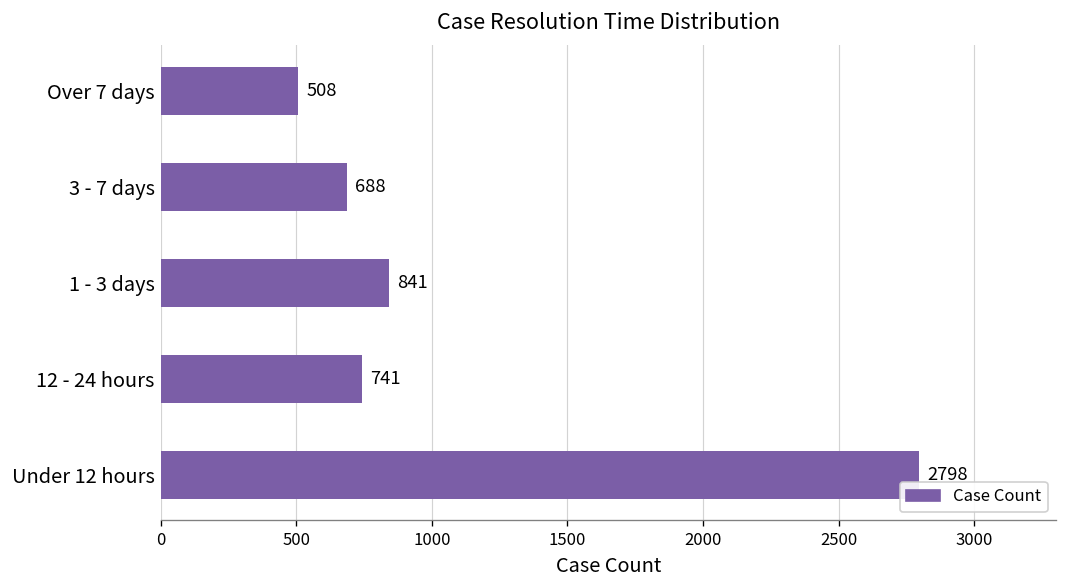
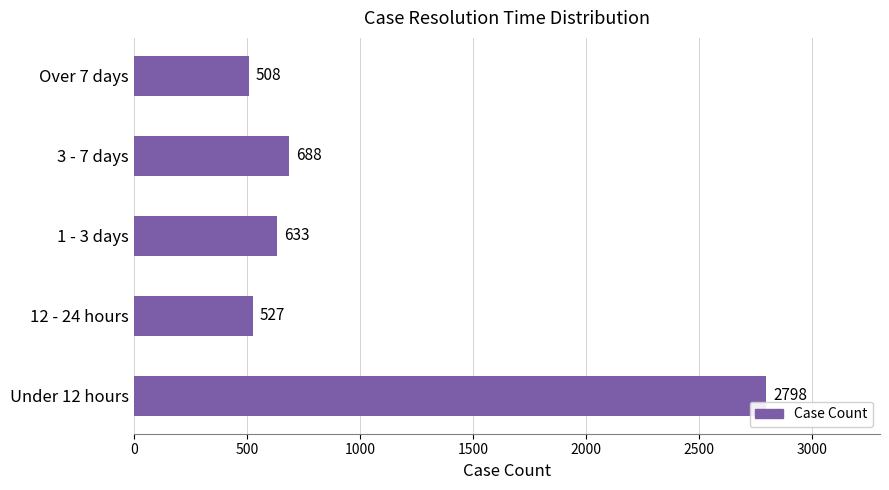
  {
    "Over 7 days": 508,
    "3 - 7 days": 688,
-   "1 - 3 days": 841,
-   "12 - 24 hours": 741
+   "1 - 3 days": 633,
+   "12 - 24 hours": 527
  }
